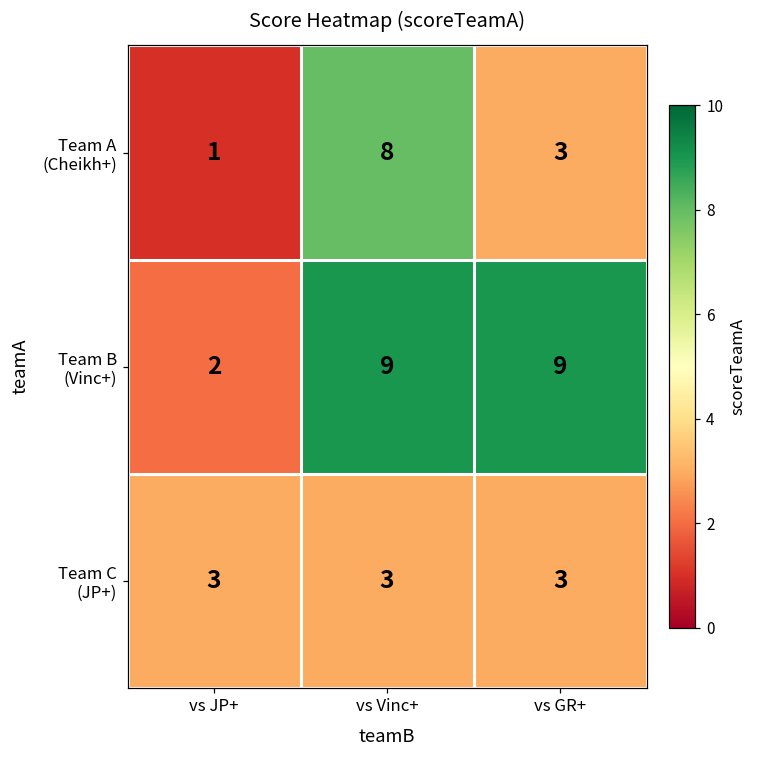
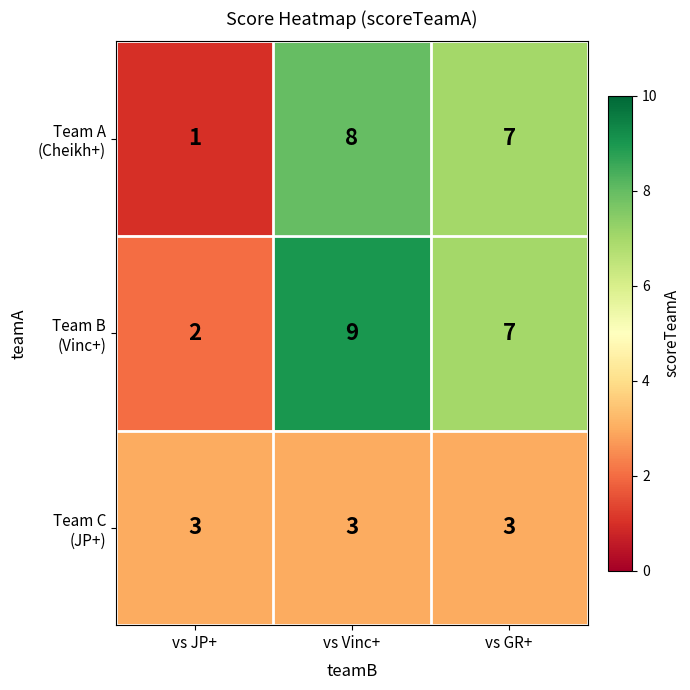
  {
    "Team A (Cheikh+)": {
      "vs JP+": 1,
      "vs Vinc+": 8,
-     "vs GR+": 3
+     "vs GR+": 7
    },
    "Team B (Vinc+)": {
      "vs JP+": 2,
      "vs Vinc+": 9,
-     "vs GR+": 9
+     "vs GR+": 7
    },
    "Team C (JP+)": {
      "vs JP+": 3,
      "vs Vinc+": 3,
      "vs GR+": 3
    }
  }
